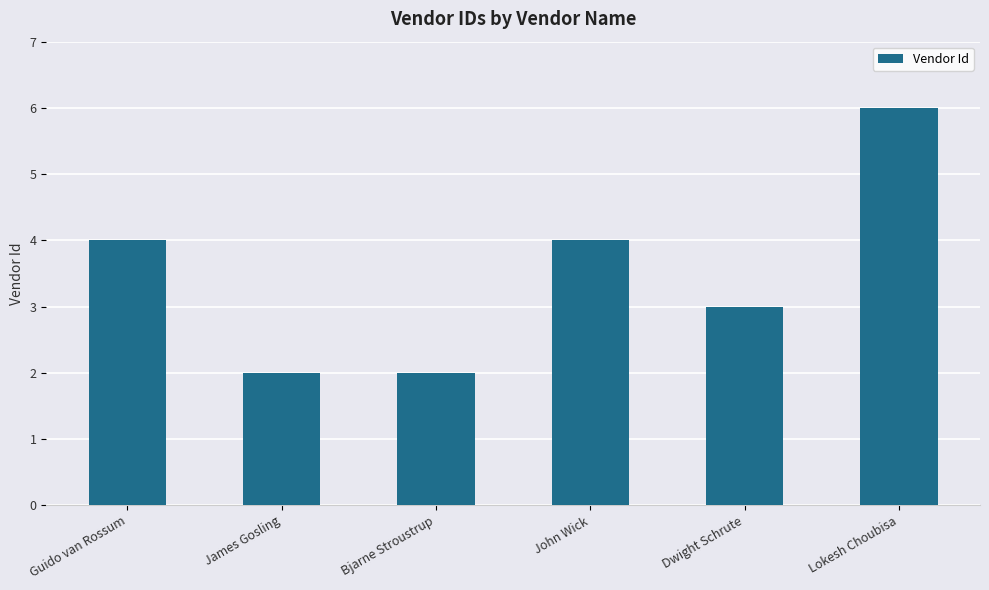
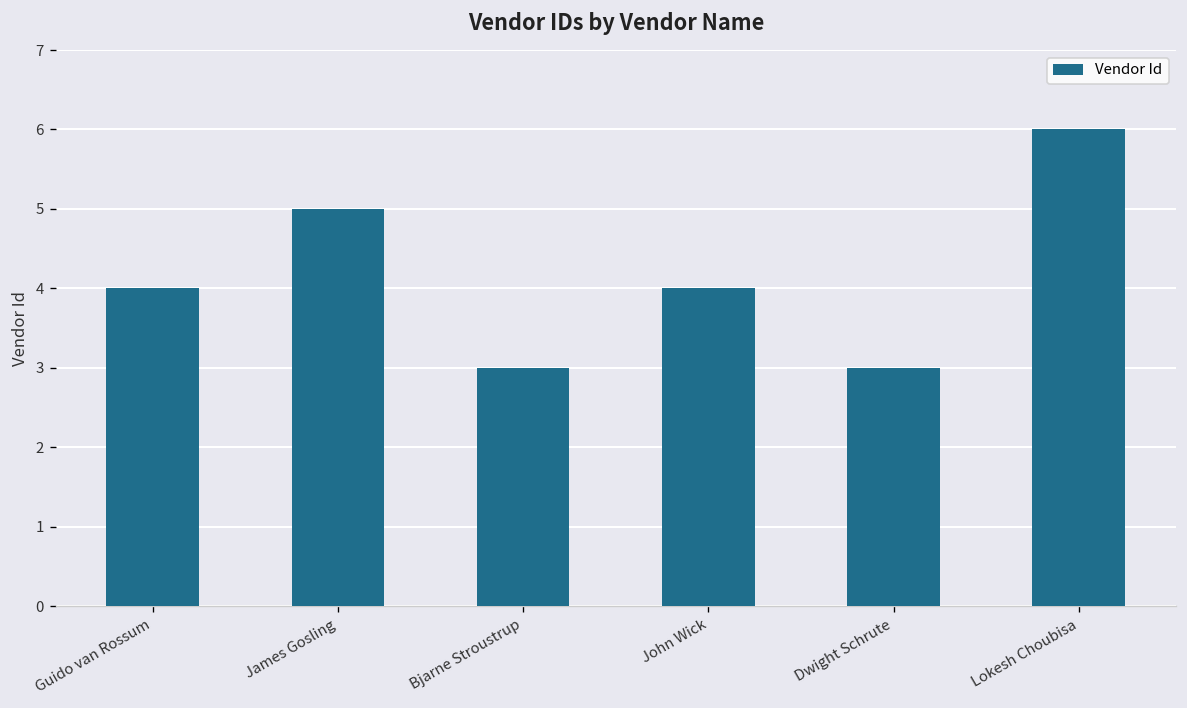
  {
    "Guido van Rossum": 4,
-   "James Gosling": 2,
-   "Bjarne Stroustrup": 2,
+   "James Gosling": 5,
+   "Bjarne Stroustrup": 3,
    "John Wick": 4,
    "Dwight Schrute": 3,
    "Lokesh Choubisa": 6
  }
